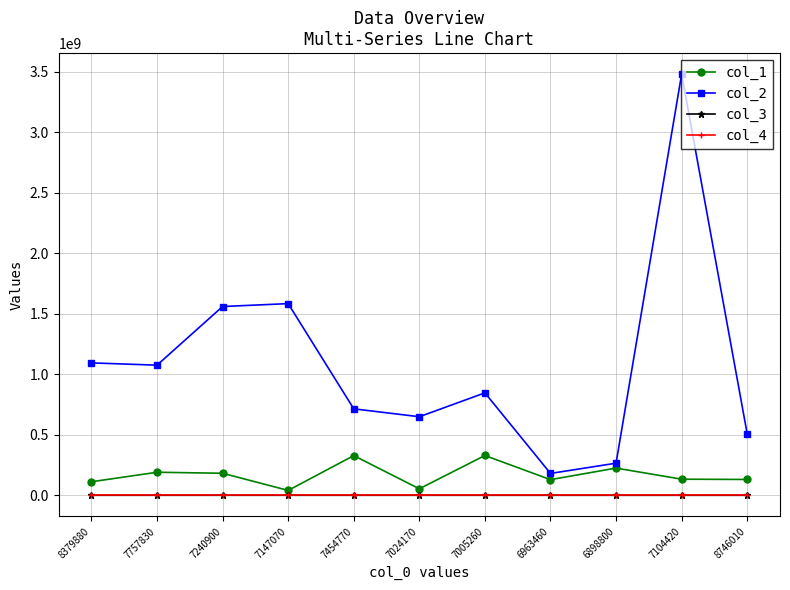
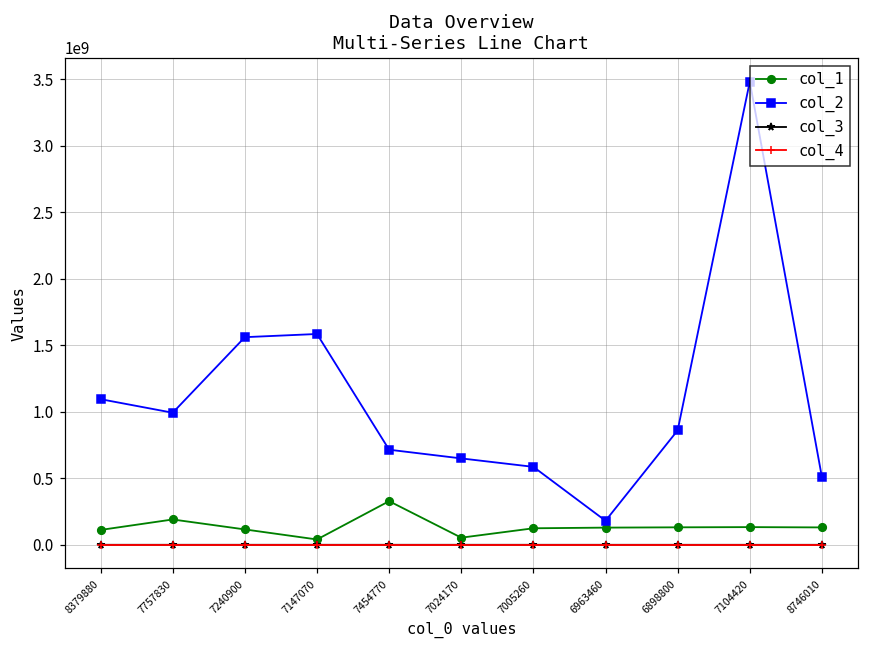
  {
    "col_1": {
      "8379880": 110000000,
      "7757830": 190000000,
-     "7240900": 180000000,
+     "7240900": 120000000,
      "7147070": 40000000,
      "7454770": 330000000,
      "7024170": 50000000,
-     "7005260": 330000000,
+     "7005260": 120000000,
      "6963460": 130000000,
-     "6898800": 230000000,
+     "6898800": 130000000,
      "7104420": 130000000,
      "8746010": 130000000
    },
    "col_2": {
      "8379880": 1090000000,
-     "7757830": 1080000000,
+     "7757830": 990000000,
      "7240900": 1560000000,
      "7147070": 1580000000,
      "7454770": 710000000,
      "7024170": 650000000,
-     "7005260": 850000000,
+     "7005260": 590000000,
      "6963460": 180000000,
-     "6898800": 270000000,
+     "6898800": 860000000,
      "8746010": 510000000
    },
    "col_4": {
      "8379880": 0,
      "7757830": 0,
      "7240900": 0,
      "7147070": 0,
      "7454770": 0,
      "7024170": 0,
      "7005260": 0,
      "6963460": 0,
      "6898800": 0,
      "7104420": 0,
      "8746010": 0
    }
  }
